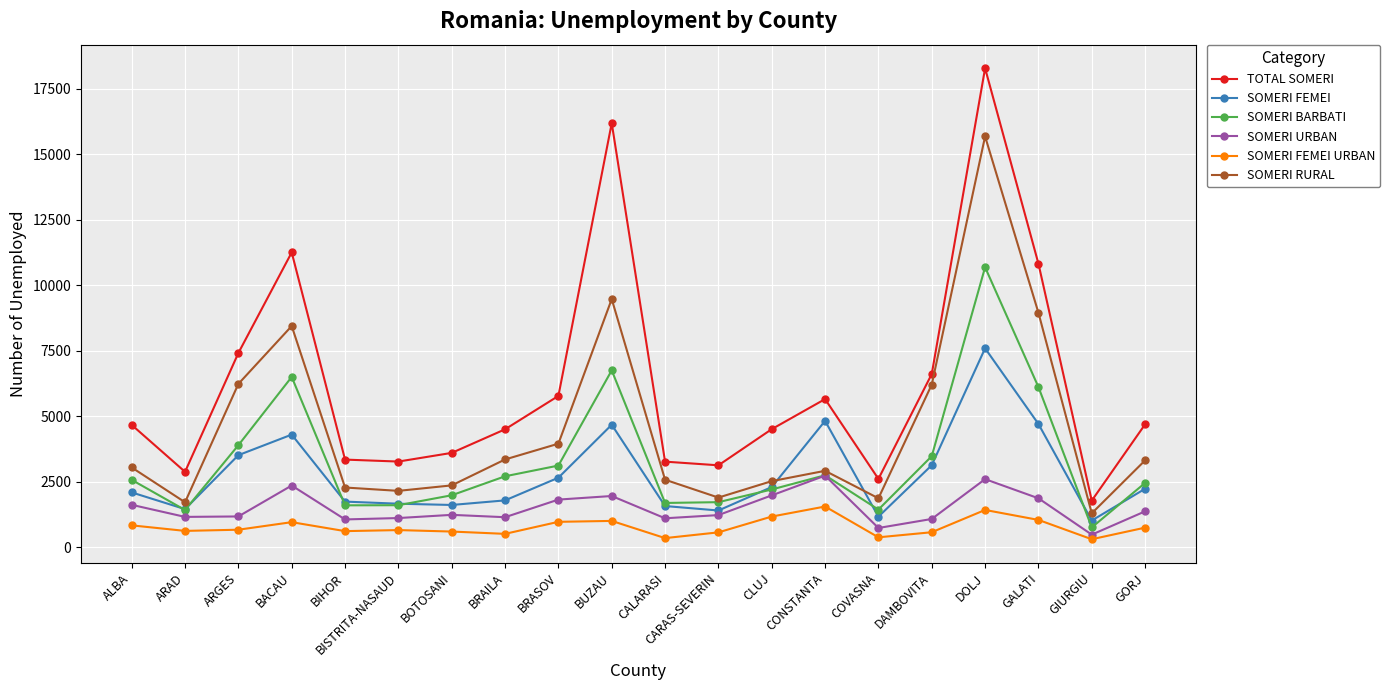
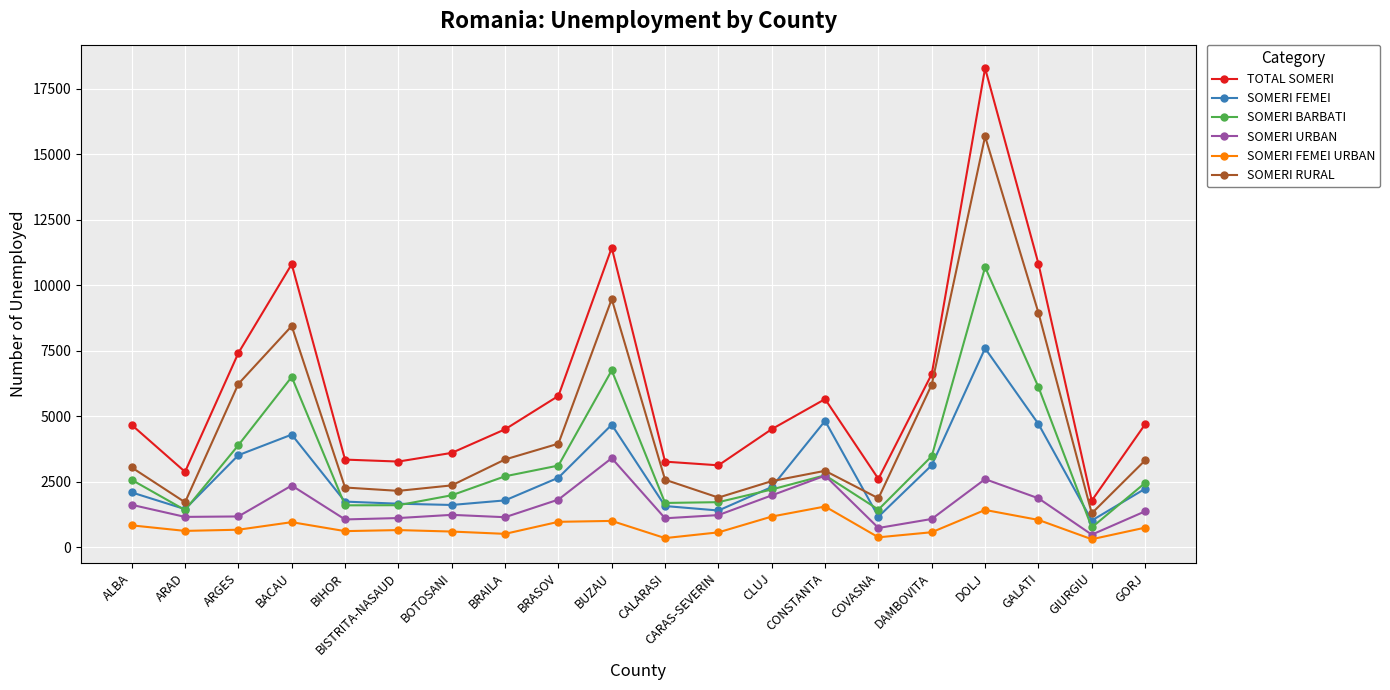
  {
    "TOTAL SOMERI": {
      "ALBA": 4700,
      "ARAD": 2900,
      "ARGES": 7400,
-     "BACAU": 11300,
+     "BACAU": 10800,
      "BIHOR": 3300,
      "BISTRITA-NASAUD": 3300,
      "BOTOSANI": 3600,
      "BRAILA": 4500,
      "BRASOV": 5800,
-     "BUZAU": 16200,
+     "BUZAU": 11400,
      "CALARASI": 3300,
      "CARAS-SEVERIN": 3100,
      "CLUJ": 4500,
      "CONSTANTA": 5700,
      "COVASNA": 2600,
      "DAMBOVITA": 6600,
      "DOLJ": 18300,
      "GALATI": 10800,
      "GIURGIU": 1800,
      "GORJ": 4700
    },
    "SOMERI FEMEI": {
      "ALBA": 2100,
      "ARGES": 3500,
      "BACAU": 4300,
      "BIHOR": 1700,
      "BOTOSANI": 1600,
      "BRAILA": 1800,
      "BRASOV": 2700,
      "BUZAU": 4700,
      "CALARASI": 1600,
      "CARAS-SEVERIN": 1400,
      "CONSTANTA": 4800,
      "COVASNA": 1200,
      "DAMBOVITA": 3100,
      "DOLJ": 7600,
      "GALATI": 4700,
      "GIURGIU": 1000,
      "GORJ": 2200
    },
    "SOMERI BARBATI": {
      "ALBA": 2600,
      "ARGES": 3900,
      "BACAU": 6500,
      "BIHOR": 1600,
      "BOTOSANI": 2000,
      "BRAILA": 2700,
      "BRASOV": 3100,
      "BUZAU": 6800,
      "CALARASI": 1700,
      "CARAS-SEVERIN": 1700,
      "COVASNA": 1400,
      "DAMBOVITA": 3500,
      "DOLJ": 10700,
      "GALATI": 6100,
      "GIURGIU": 800,
      "GORJ": 2500
    },
    "SOMERI URBAN": {
      "ALBA": 1600,
      "ARAD": 1200,
      "ARGES": 1200,
      "BACAU": 2400,
      "BIHOR": 1100,
      "BISTRITA-NASAUD": 1100,
      "BOTOSANI": 1200,
      "BRAILA": 1200,
      "BRASOV": 1800,
-     "BUZAU": 2000,
+     "BUZAU": 3400,
      "CALARASI": 1100,
      "CARAS-SEVERIN": 1200,
      "CLUJ": 2000,
      "COVASNA": 700,
      "DAMBOVITA": 1100,
      "DOLJ": 2600,
      "GALATI": 1900,
      "GIURGIU": 500,
      "GORJ": 1400
    },
    "SOMERI FEMEI URBAN": {
      "ALBA": 800,
      "ARAD": 600,
      "ARGES": 700,
      "BACAU": 1000,
      "BIHOR": 600,
      "BISTRITA-NASAUD": 700,
      "BOTOSANI": 600,
      "BRAILA": 500,
      "BRASOV": 1000,
      "BUZAU": 1000,
      "CALARASI": 400,
      "CARAS-SEVERIN": 600,
      "CLUJ": 1200,
      "CONSTANTA": 1600,
      "COVASNA": 400,
      "DAMBOVITA": 600,
      "DOLJ": 1400,
      "GALATI": 1000,
      "GIURGIU": 300,
      "GORJ": 800
    },
    "SOMERI RURAL": {
      "ALBA": 3000,
      "ARAD": 1700,
      "ARGES": 6200,
      "BACAU": 8400,
      "BIHOR": 2300,
      "BISTRITA-NASAUD": 2200,
      "BOTOSANI": 2400,
      "BRAILA": 3400,
      "BRASOV": 4000,
      "BUZAU": 9500,
      "CALARASI": 2600,
      "CARAS-SEVERIN": 1900,
      "CLUJ": 2500,
      "CONSTANTA": 2900,
      "COVASNA": 1900,
      "DAMBOVITA": 6200,
      "DOLJ": 15700,
      "GALATI": 9000,
      "GIURGIU": 1300,
      "GORJ": 3300
    }
  }
